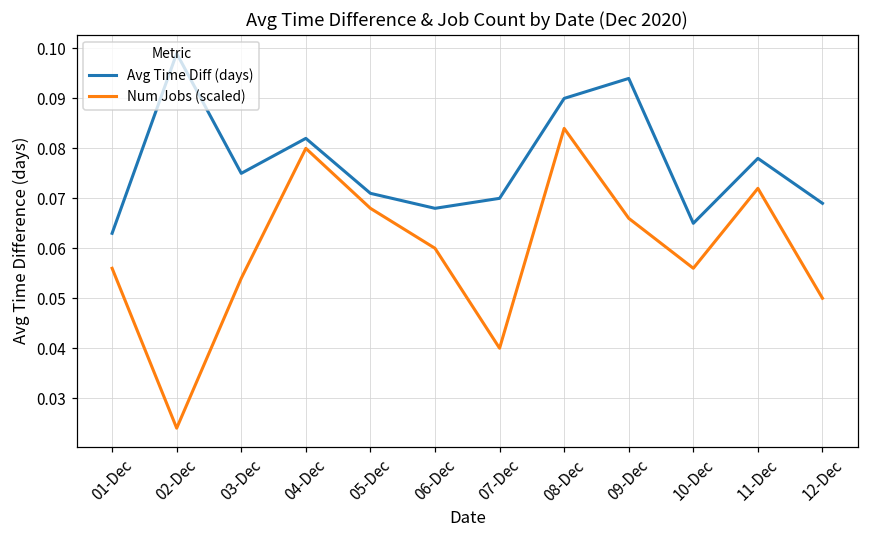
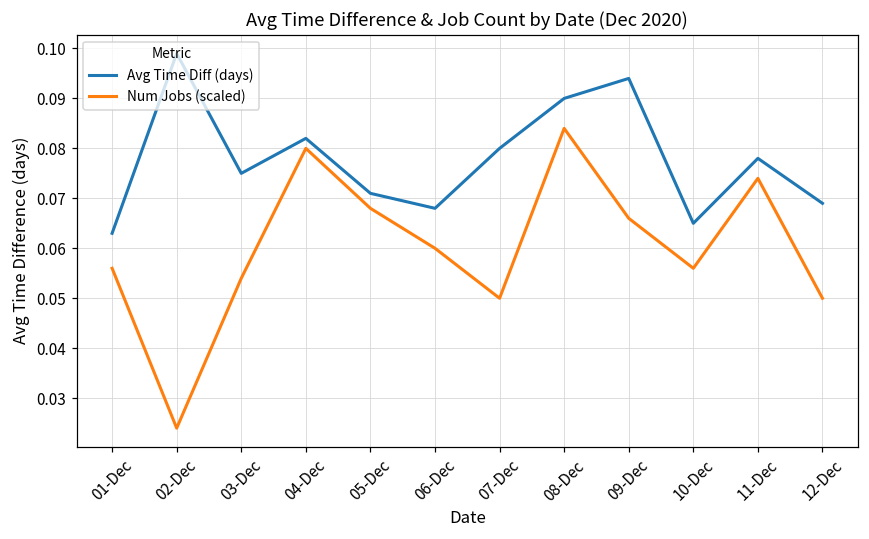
  {
    "Avg Time Diff (days)": {
      "01-Dec": 0.063,
      "03-Dec": 0.075,
      "04-Dec": 0.082,
      "05-Dec": 0.071,
      "06-Dec": 0.068,
-     "07-Dec": 0.07,
+     "07-Dec": 0.08,
      "08-Dec": 0.09,
      "09-Dec": 0.094,
      "10-Dec": 0.065,
      "11-Dec": 0.078,
      "12-Dec": 0.069
    },
    "Num Jobs (scaled)": {
      "01-Dec": 0.056,
      "02-Dec": 0.024,
      "03-Dec": 0.054,
      "04-Dec": 0.080,
      "05-Dec": 0.068,
      "06-Dec": 0.060,
-     "07-Dec": 0.040,
+     "07-Dec": 0.050,
      "08-Dec": 0.084,
      "09-Dec": 0.066,
      "10-Dec": 0.056,
-     "11-Dec": 0.072,
+     "11-Dec": 0.074,
      "12-Dec": 0.050
    }
  }
